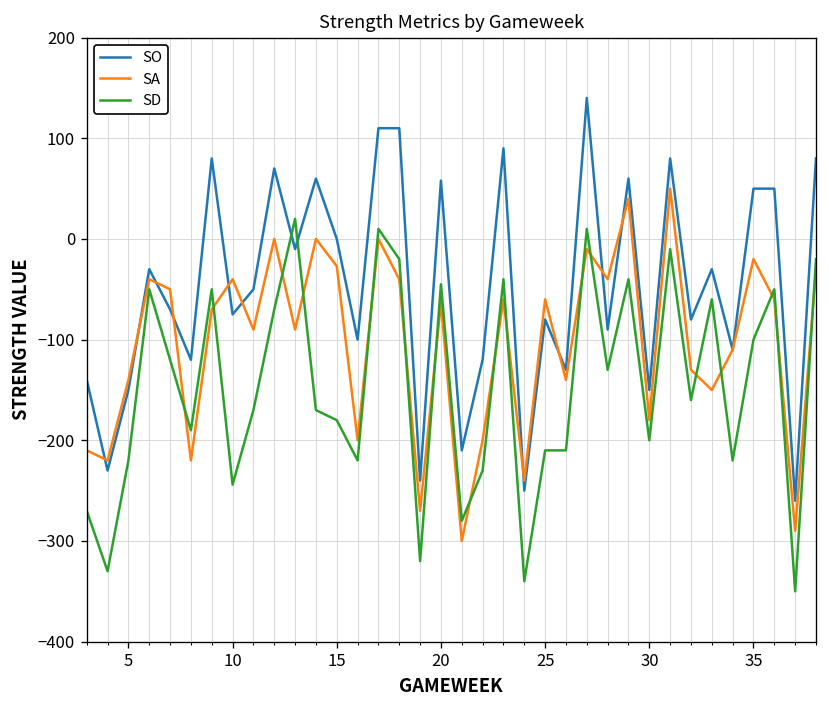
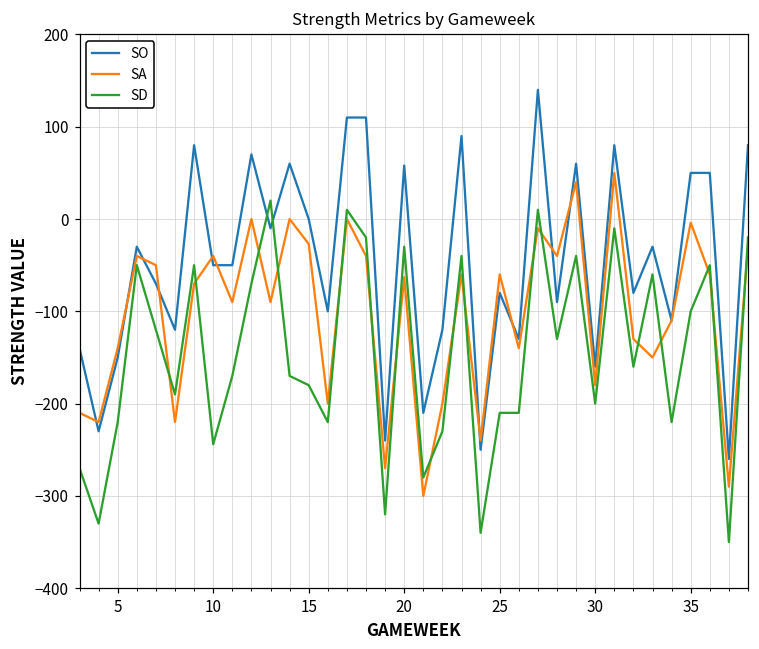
  {
    "SO": {
      "5": -150,
-     "10": -80,
+     "10": -50,
      "15": 0,
      "20": 60,
      "25": -80,
-     "30": -150,
+     "30": -160,
      "35": 50
    },
    "SA": {
      "5": -140,
      "10": -40,
      "15": -30,
      "20": -60,
      "25": -60,
      "30": -180,
-     "35": -20
+     "35": 0
    },
    "SD": {
      "5": -220,
      "10": -240,
      "15": -180,
-     "20": -50,
+     "20": -30,
      "25": -210,
      "30": -200,
      "35": -100
    }
  }
